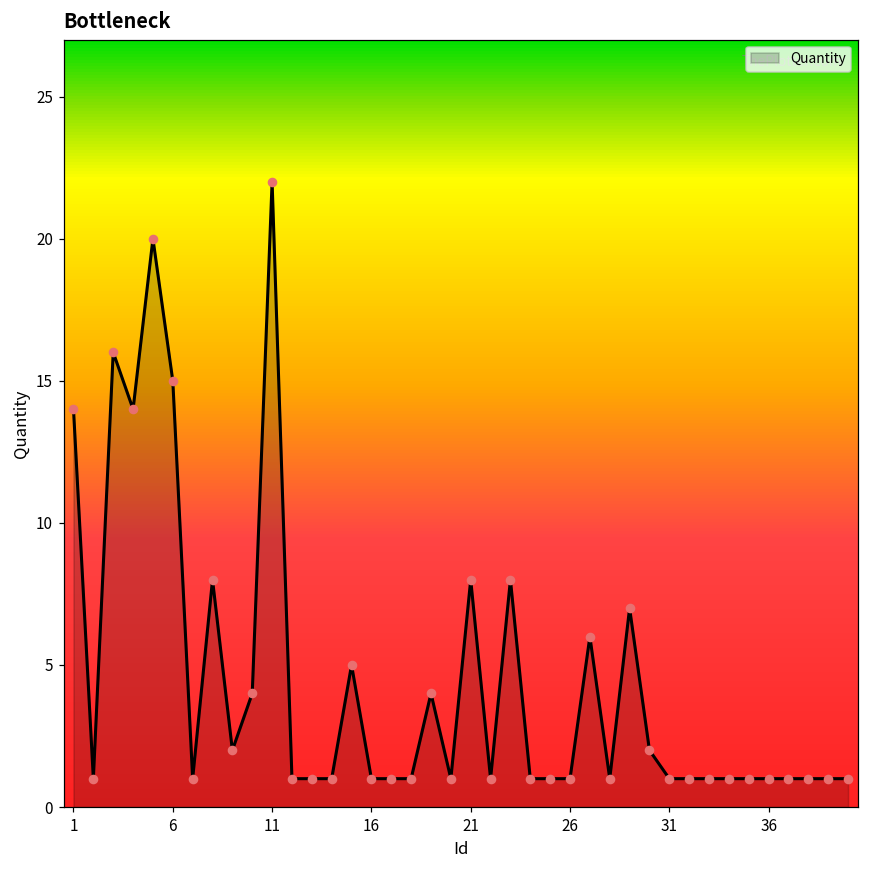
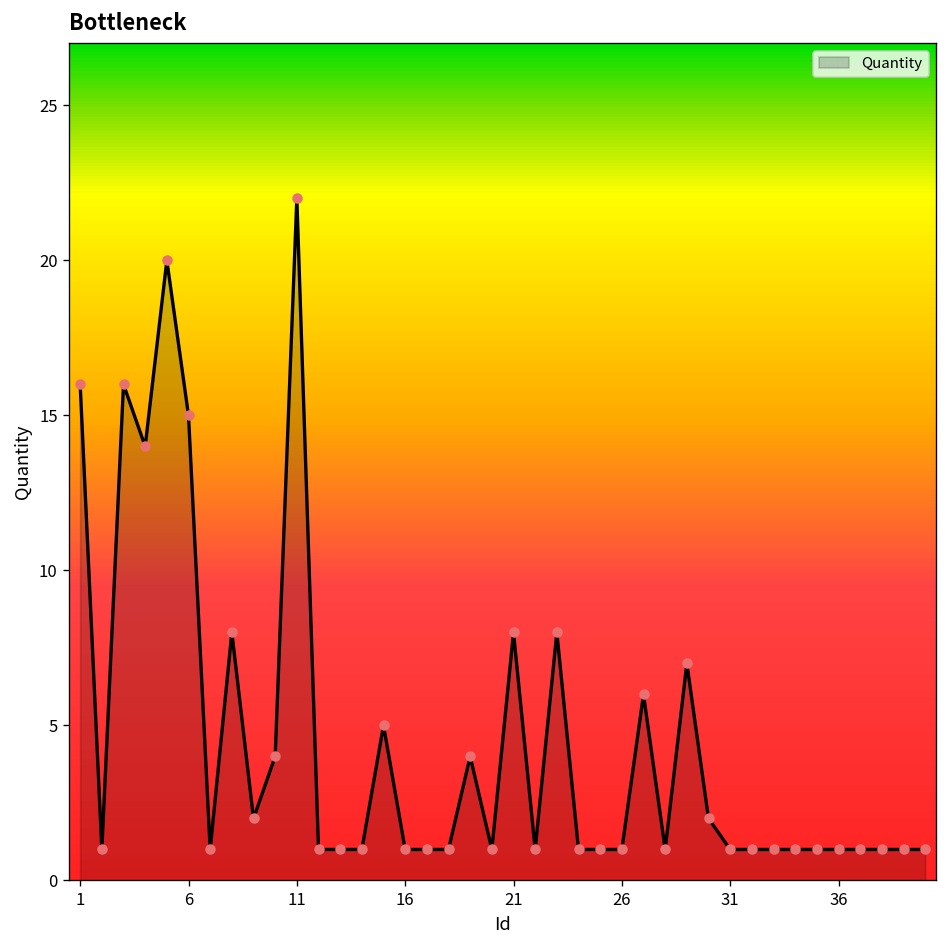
  {
-   "1": 14,
+   "1": 16,
    "6": 15,
    "11": 22,
    "16": 1,
    "21": 8,
    "26": 1,
    "31": 1,
    "36": 1
  }
